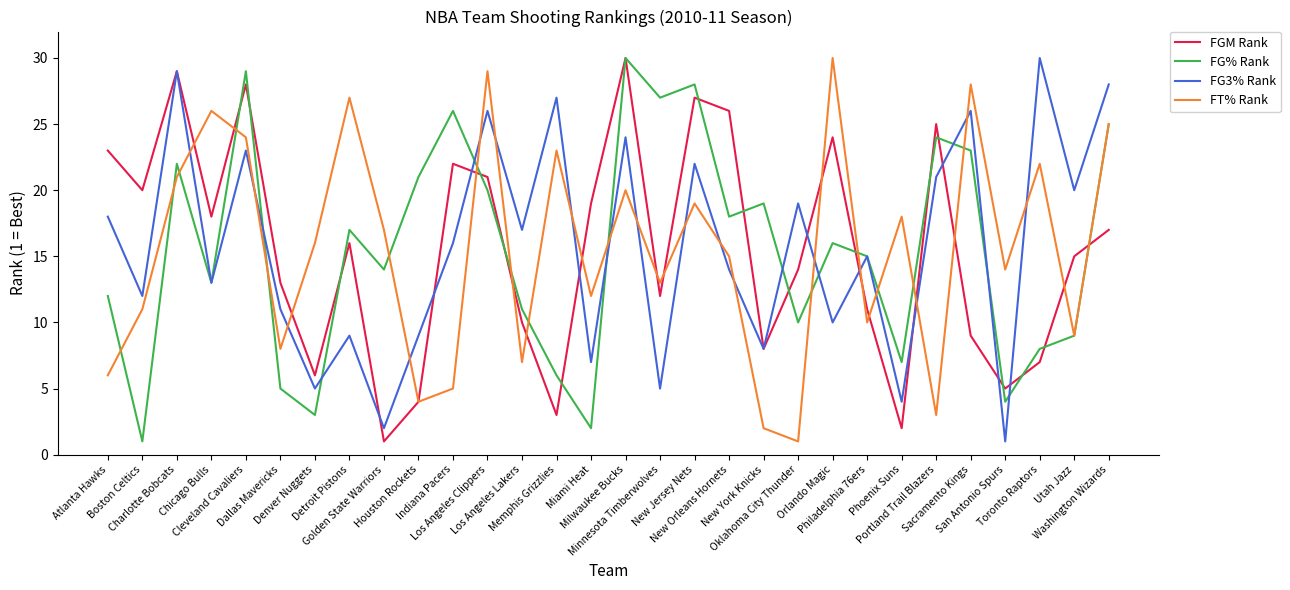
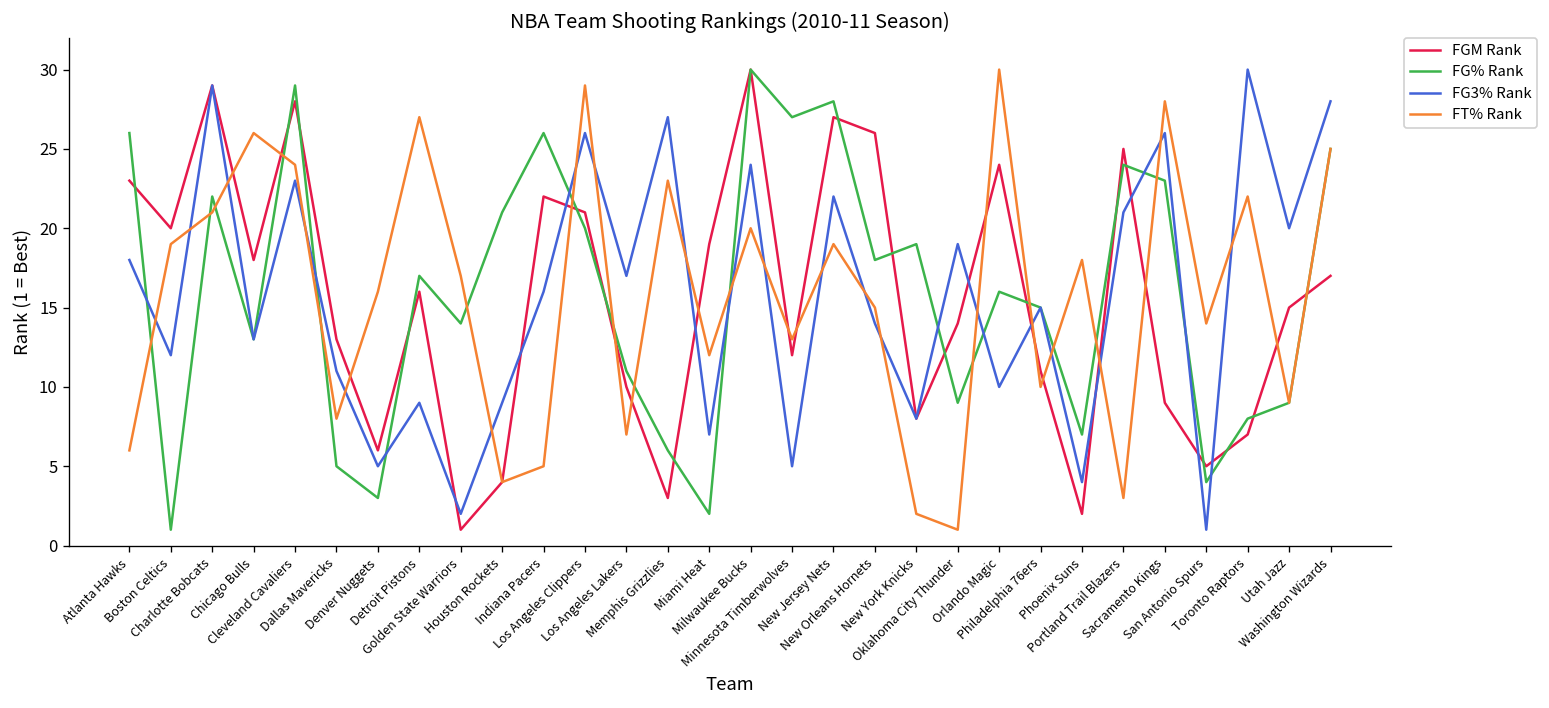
  {
    "FGM Rank": {
      "Atlanta Hawks": 23,
      "Boston Celtics": 20,
      "Chicago Bulls": 18,
      "Cleveland Cavaliers": 28,
      "Dallas Mavericks": 13,
      "Denver Nuggets": 6,
      "Detroit Pistons": 16,
      "Golden State Warriors": 1,
      "Indiana Pacers": 22,
      "Los Angeles Clippers": 21,
      "Los Angeles Lakers": 10,
      "Memphis Grizzlies": 3,
      "Miami Heat": 19,
      "Minnesota Timberwolves": 12,
      "New Jersey Nets": 27,
      "New Orleans Hornets": 26,
      "Oklahoma City Thunder": 14,
      "Orlando Magic": 24,
      "Philadelphia 76ers": 11,
      "Phoenix Suns": 2,
      "Portland Trail Blazers": 25,
      "Sacramento Kings": 9,
      "San Antonio Spurs": 5,
      "Toronto Raptors": 7,
      "Utah Jazz": 15,
      "Washington Wizards": 17
    },
    "FG% Rank": {
-     "Atlanta Hawks": 12,
+     "Atlanta Hawks": 26,
      "Boston Celtics": 1,
      "Charlotte Bobcats": 22,
      "Cleveland Cavaliers": 29,
      "Dallas Mavericks": 5,
      "Denver Nuggets": 3,
      "Detroit Pistons": 17,
      "Golden State Warriors": 14,
      "Houston Rockets": 21,
      "Indiana Pacers": 26,
      "Los Angeles Clippers": 20,
      "Los Angeles Lakers": 11,
      "Memphis Grizzlies": 6,
      "Miami Heat": 2,
      "Minnesota Timberwolves": 27,
      "New Jersey Nets": 28,
      "New Orleans Hornets": 18,
      "New York Knicks": 19,
-     "Oklahoma City Thunder": 10,
+     "Oklahoma City Thunder": 9,
      "Orlando Magic": 16,
      "Phoenix Suns": 7,
      "Portland Trail Blazers": 24,
      "Sacramento Kings": 23,
      "San Antonio Spurs": 4,
      "Toronto Raptors": 8
    },
    "FG3% Rank": {
      "Atlanta Hawks": 18,
      "Boston Celtics": 12,
      "Cleveland Cavaliers": 23,
      "Dallas Mavericks": 11,
      "Denver Nuggets": 5,
      "Detroit Pistons": 9,
      "Golden State Warriors": 2,
      "Houston Rockets": 9,
      "Indiana Pacers": 16,
      "Los Angeles Clippers": 26,
      "Los Angeles Lakers": 17,
      "Memphis Grizzlies": 27,
      "Miami Heat": 7,
      "Milwaukee Bucks": 24,
      "Minnesota Timberwolves": 5,
      "New Jersey Nets": 22,
      "New Orleans Hornets": 14,
      "Oklahoma City Thunder": 19,
      "Orlando Magic": 10,
      "Phoenix Suns": 4,
      "Portland Trail Blazers": 21,
      "Sacramento Kings": 26,
      "San Antonio Spurs": 1,
      "Toronto Raptors": 30,
      "Utah Jazz": 20,
      "Washington Wizards": 28
    },
    "FT% Rank": {
      "Atlanta Hawks": 6,
-     "Boston Celtics": 11,
+     "Boston Celtics": 19,
      "Charlotte Bobcats": 21,
      "Chicago Bulls": 26,
      "Cleveland Cavaliers": 24,
      "Dallas Mavericks": 8,
      "Denver Nuggets": 16,
      "Detroit Pistons": 27,
      "Golden State Warriors": 17,
      "Indiana Pacers": 5,
      "Los Angeles Clippers": 29,
      "Los Angeles Lakers": 7,
      "Memphis Grizzlies": 23,
      "Miami Heat": 12,
      "Milwaukee Bucks": 20,
      "Minnesota Timberwolves": 13,
      "New Jersey Nets": 19,
      "New Orleans Hornets": 15,
      "New York Knicks": 2,
      "Oklahoma City Thunder": 1,
      "Orlando Magic": 30,
      "Philadelphia 76ers": 10,
      "Phoenix Suns": 18,
      "Portland Trail Blazers": 3,
      "Sacramento Kings": 28,
      "San Antonio Spurs": 14,
      "Toronto Raptors": 22
    }
  }
